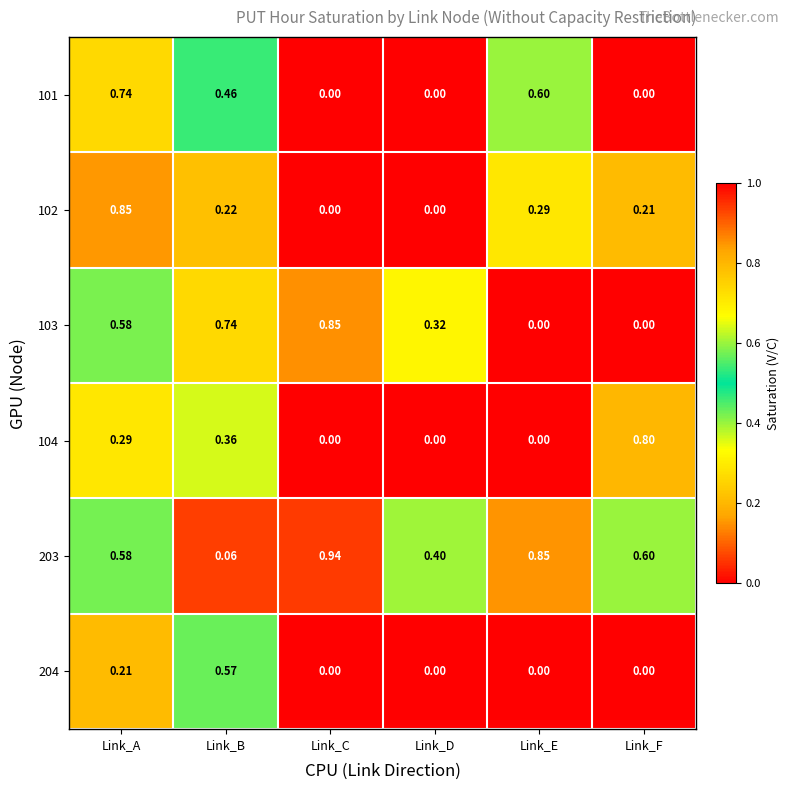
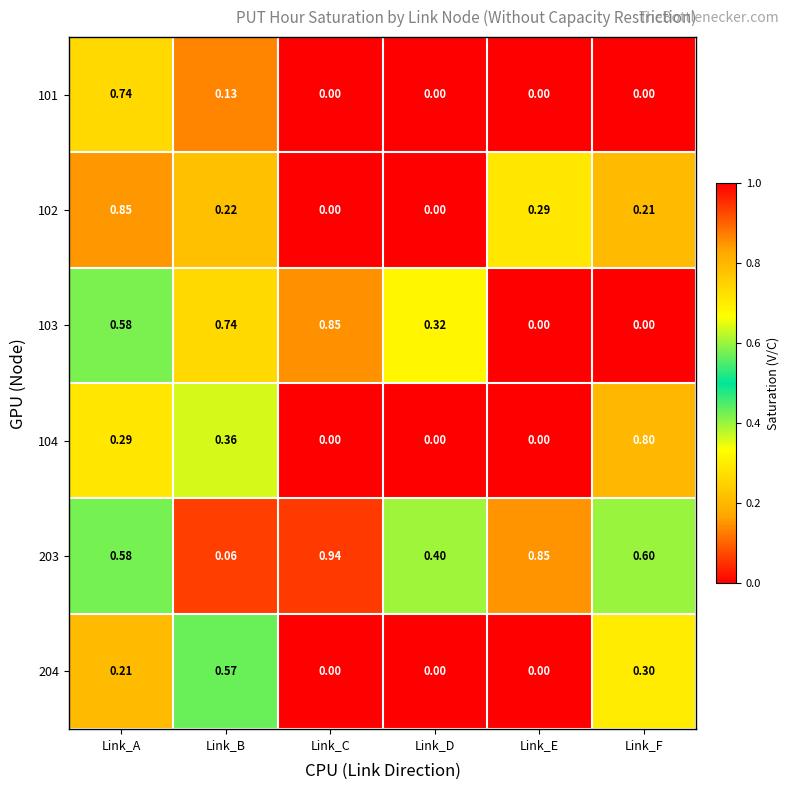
  {
    "101": {
      "Link_A": 0.74,
-     "Link_B": 0.46,
+     "Link_B": 0.13,
      "Link_C": 0.00,
      "Link_D": 0.00,
-     "Link_E": 0.60,
+     "Link_E": 0.00,
      "Link_F": 0.00
    },
    "102": {
      "Link_A": 0.85,
      "Link_B": 0.22,
      "Link_C": 0.00,
      "Link_D": 0.00,
      "Link_E": 0.29,
      "Link_F": 0.21
    },
    "103": {
      "Link_A": 0.58,
      "Link_B": 0.74,
      "Link_C": 0.85,
      "Link_D": 0.32,
      "Link_E": 0.00,
      "Link_F": 0.00
    },
    "104": {
      "Link_A": 0.29,
      "Link_B": 0.36,
      "Link_C": 0.00,
      "Link_D": 0.00,
      "Link_E": 0.00,
      "Link_F": 0.80
    },
    "203": {
      "Link_A": 0.58,
      "Link_B": 0.06,
      "Link_C": 0.94,
      "Link_D": 0.40,
      "Link_E": 0.85,
      "Link_F": 0.60
    },
    "204": {
      "Link_A": 0.21,
      "Link_B": 0.57,
      "Link_C": 0.00,
      "Link_D": 0.00,
      "Link_E": 0.00,
-     "Link_F": 0.00
+     "Link_F": 0.30
    }
  }
